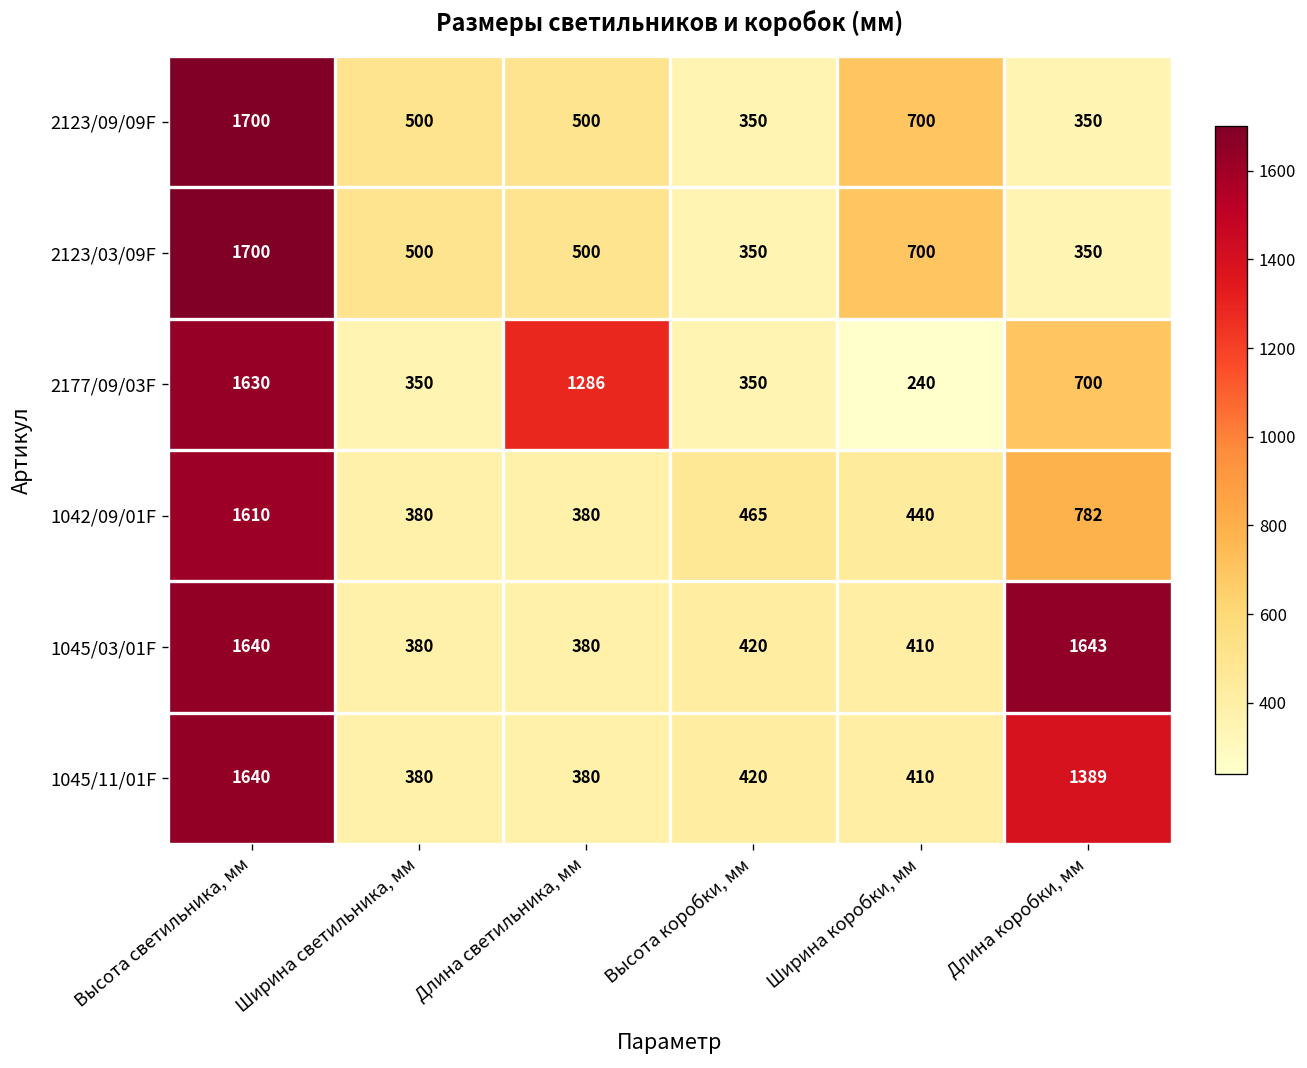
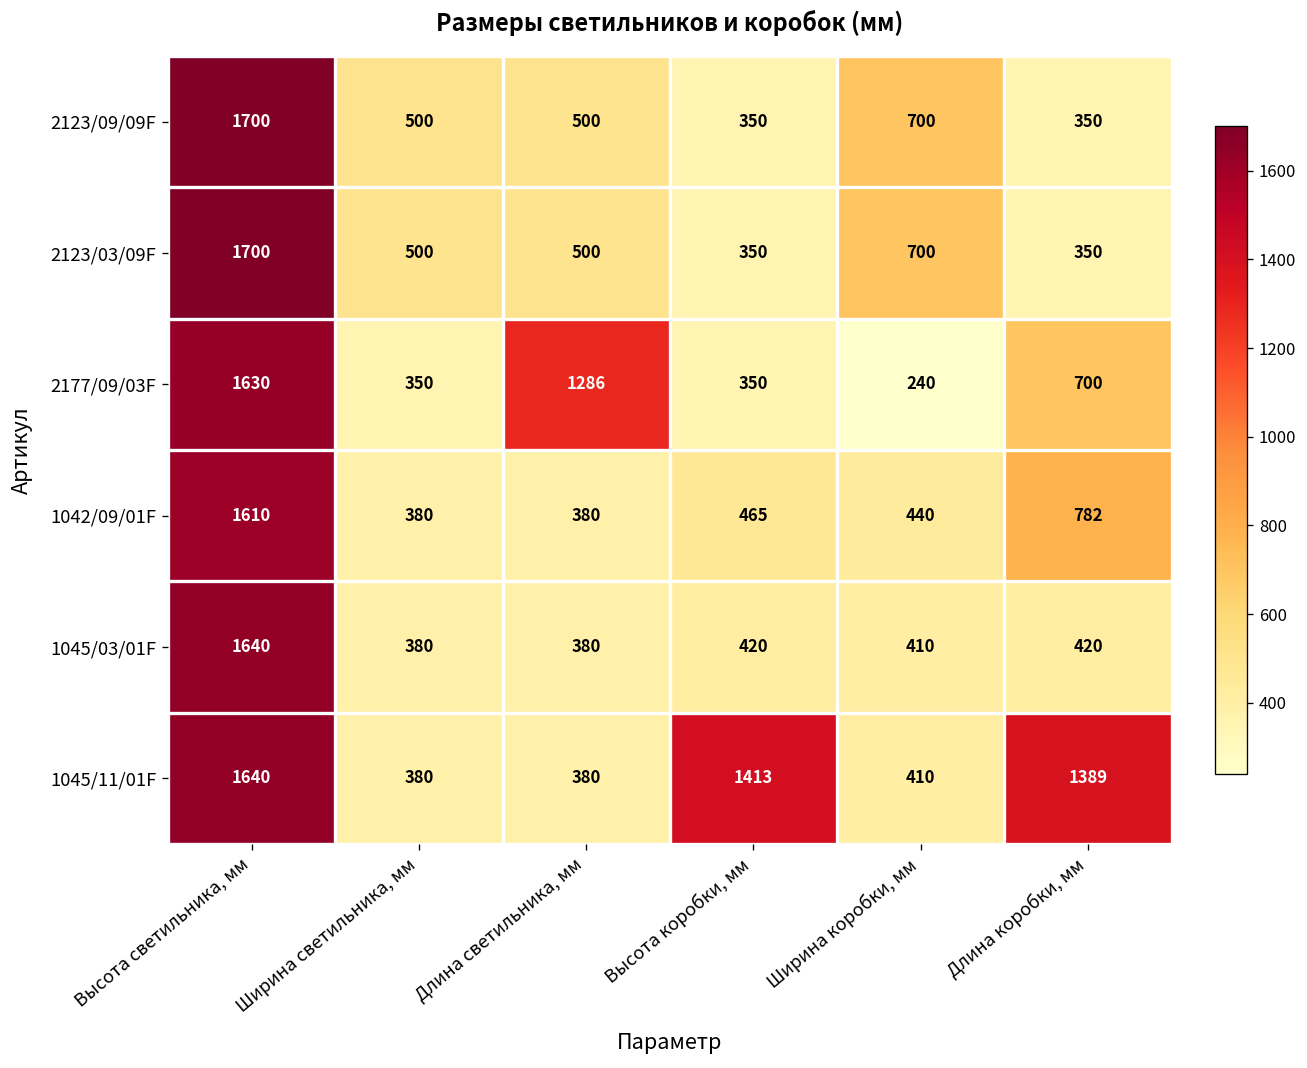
  {
    "2123/09/09F": {
      "Высота светильника, мм": 1700,
      "Ширина светильника, мм": 500,
      "Длина светильника, мм": 500,
      "Высота коробки, мм": 350,
      "Ширина коробки, мм": 700,
      "Длина коробки, мм": 350
    },
    "2123/03/09F": {
      "Высота светильника, мм": 1700,
      "Ширина светильника, мм": 500,
      "Длина светильника, мм": 500,
      "Высота коробки, мм": 350,
      "Ширина коробки, мм": 700,
      "Длина коробки, мм": 350
    },
    "2177/09/03F": {
      "Высота светильника, мм": 1630,
      "Ширина светильника, мм": 350,
      "Длина светильника, мм": 1286,
      "Высота коробки, мм": 350,
      "Ширина коробки, мм": 240,
      "Длина коробки, мм": 700
    },
    "1042/09/01F": {
      "Высота светильника, мм": 1610,
      "Ширина светильника, мм": 380,
      "Длина светильника, мм": 380,
      "Высота коробки, мм": 465,
      "Ширина коробки, мм": 440,
      "Длина коробки, мм": 782
    },
    "1045/03/01F": {
      "Высота светильника, мм": 1640,
      "Ширина светильника, мм": 380,
      "Длина светильника, мм": 380,
      "Высота коробки, мм": 420,
      "Ширина коробки, мм": 410,
-     "Длина коробки, мм": 1643
+     "Длина коробки, мм": 420
    },
    "1045/11/01F": {
      "Высота светильника, мм": 1640,
      "Ширина светильника, мм": 380,
      "Длина светильника, мм": 380,
-     "Высота коробки, мм": 420,
+     "Высота коробки, мм": 1413,
      "Ширина коробки, мм": 410,
      "Длина коробки, мм": 1389
    }
  }
